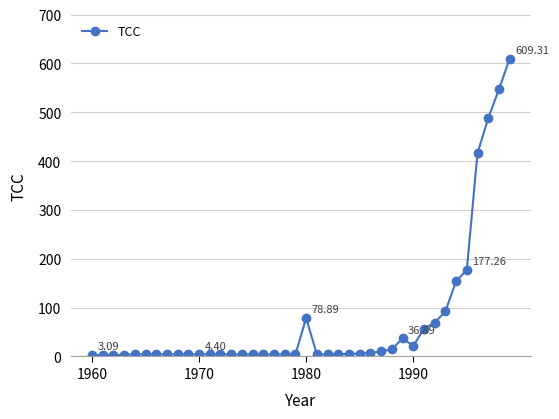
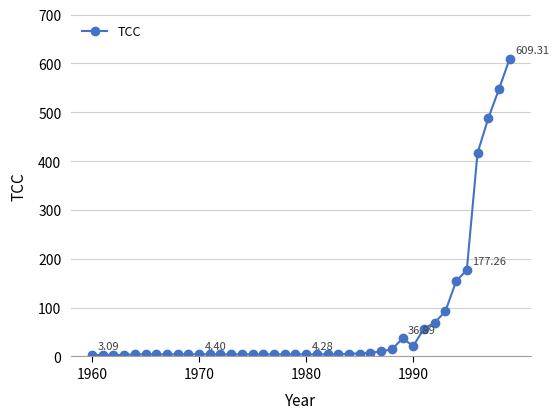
  {
-   "1980": 78.89
+   "1980": 4.28
  }
